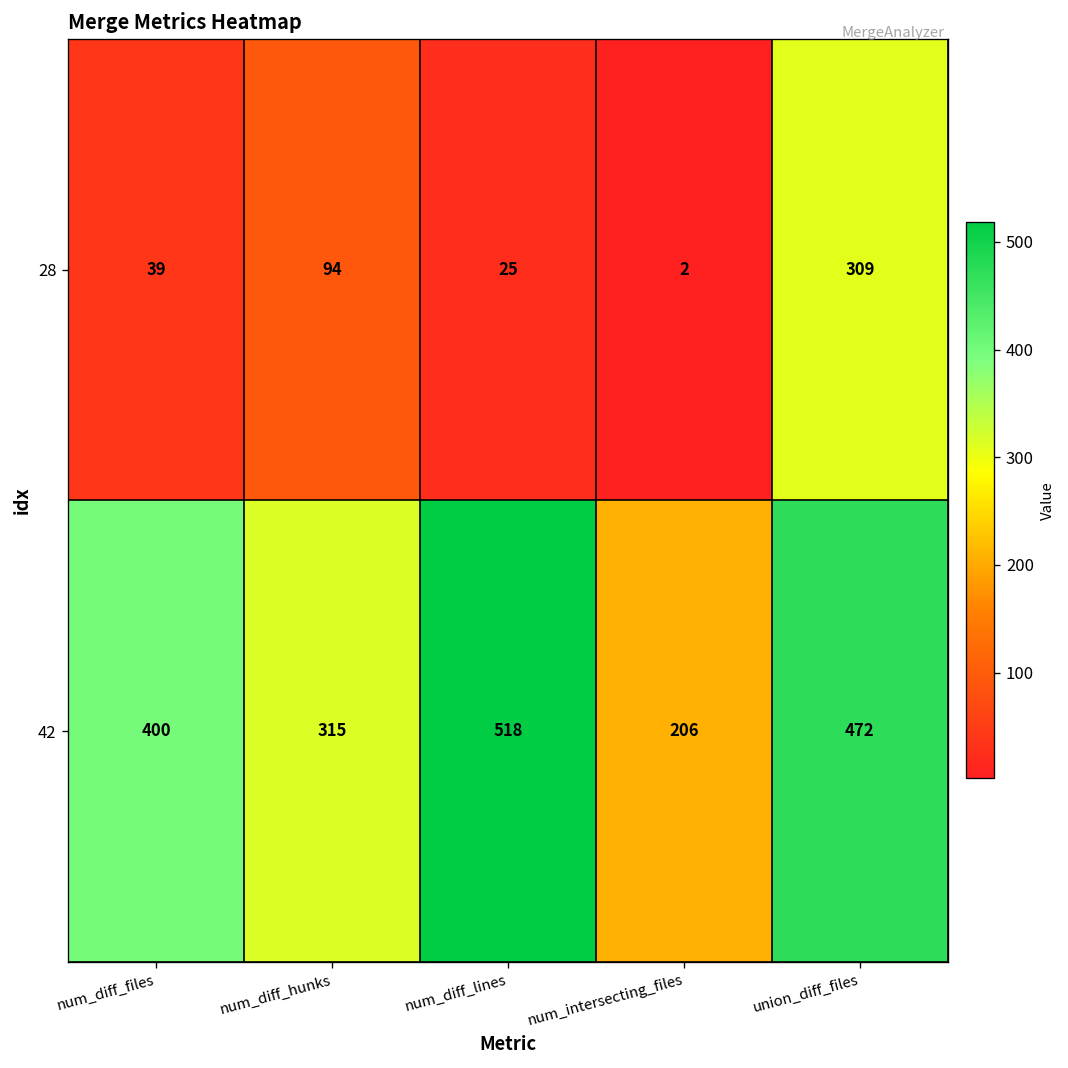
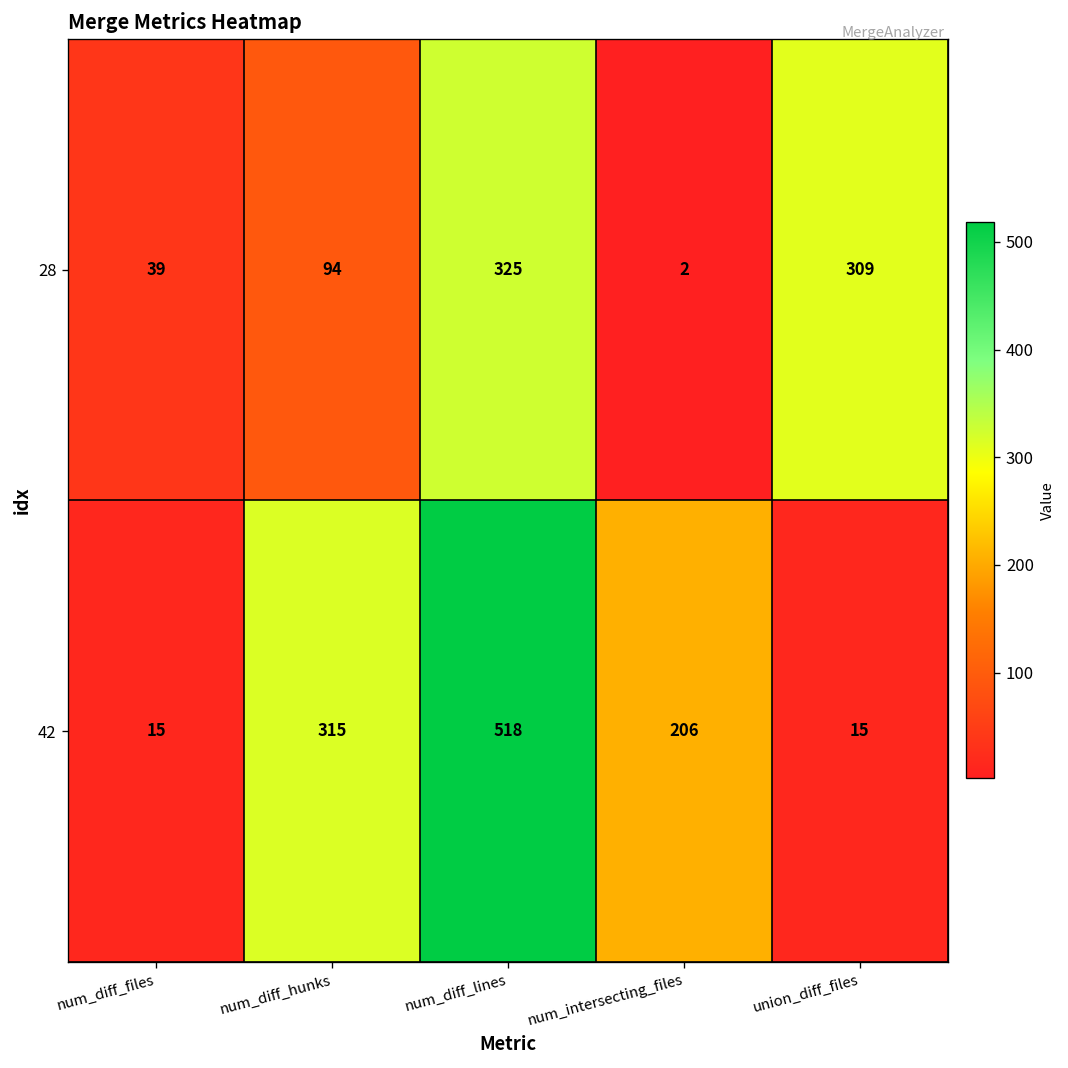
  {
    "28": {
      "num_diff_files": 39,
      "num_diff_hunks": 94,
-     "num_diff_lines": 25,
+     "num_diff_lines": 325,
      "num_intersecting_files": 2,
      "union_diff_files": 309
    },
    "42": {
-     "num_diff_files": 400,
+     "num_diff_files": 15,
      "num_diff_hunks": 315,
      "num_diff_lines": 518,
      "num_intersecting_files": 206,
-     "union_diff_files": 472
+     "union_diff_files": 15
    }
  }
